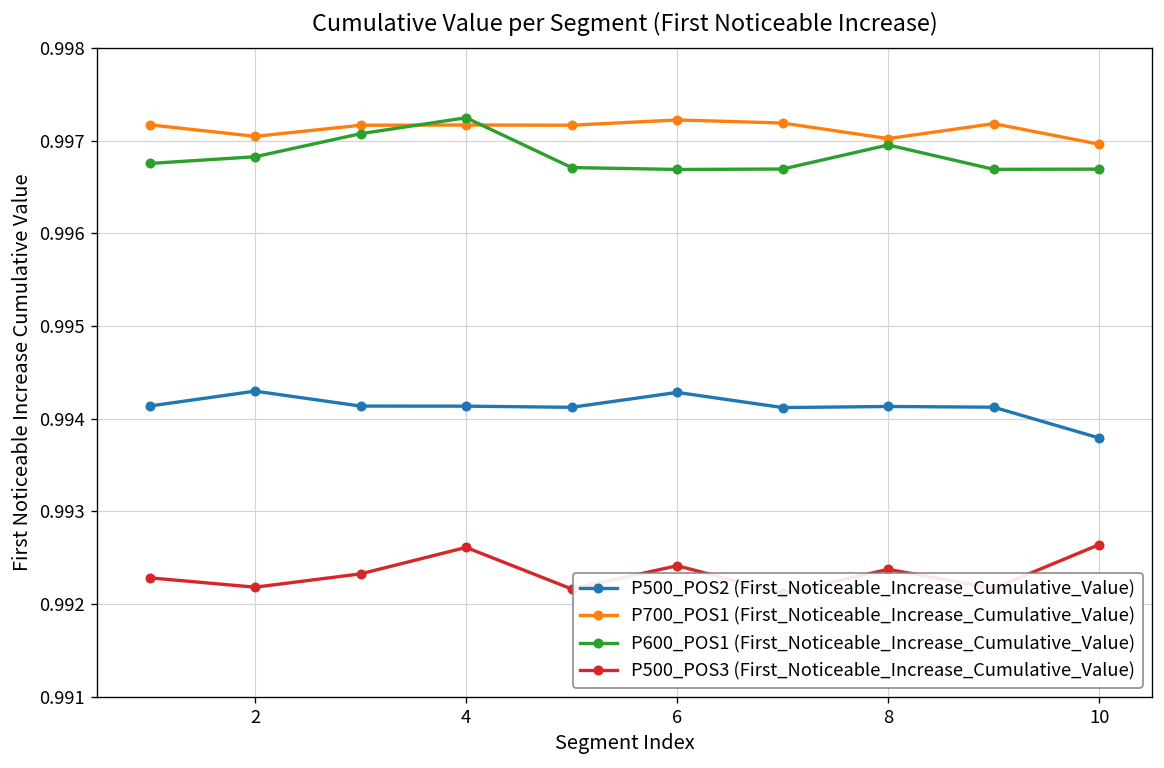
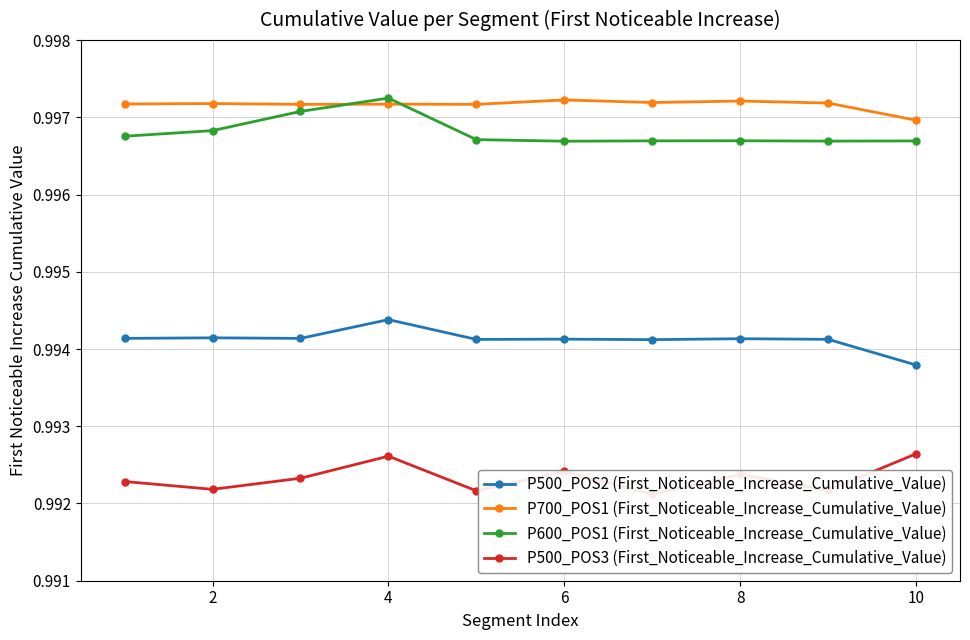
  {
    "P500_POS2 (First_Noticeable_Increase_Cumulative_Value)": {
-     "2": 0.9943,
-     "4": 0.9941,
-     "6": 0.9943,
+     "2": 0.9941,
+     "4": 0.9944,
+     "6": 0.9941,
      "8": 0.9941,
      "10": 0.9938
    },
    "P700_POS1 (First_Noticeable_Increase_Cumulative_Value)": {
-     "2": 0.9970,
+     "2": 0.9972,
      "4": 0.9972,
      "6": 0.9972,
-     "8": 0.9970,
+     "8": 0.9972,
      "10": 0.9970
    },
    "P600_POS1 (First_Noticeable_Increase_Cumulative_Value)": {
      "2": 0.9968,
      "4": 0.9972,
      "6": 0.9967,
-     "8": 0.9970,
+     "8": 0.9967,
      "10": 0.9967
    },
    "P500_POS3 (First_Noticeable_Increase_Cumulative_Value)": {
      "2": 0.9922,
      "4": 0.9926,
      "10": 0.9926
    }
  }
